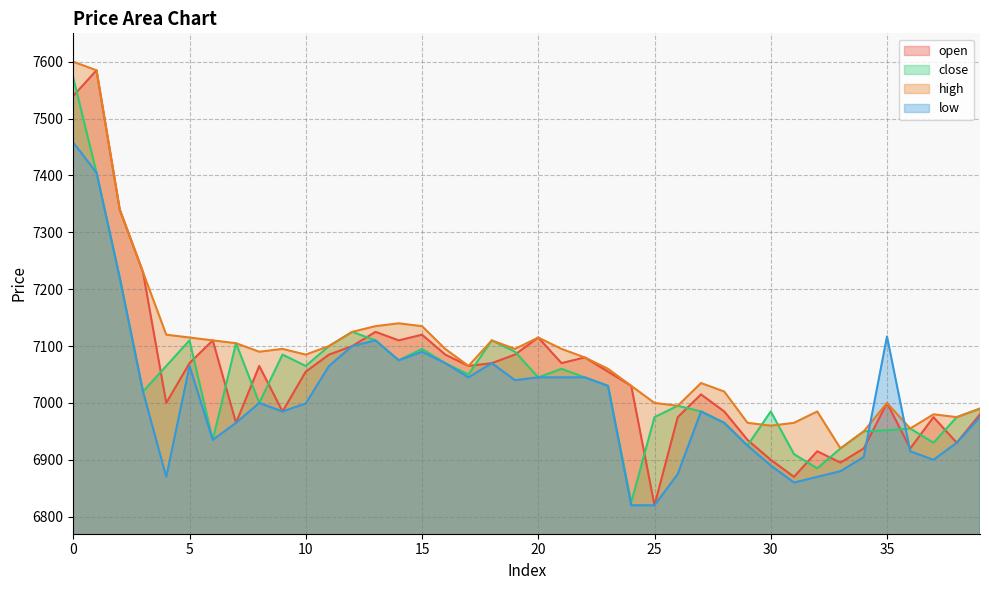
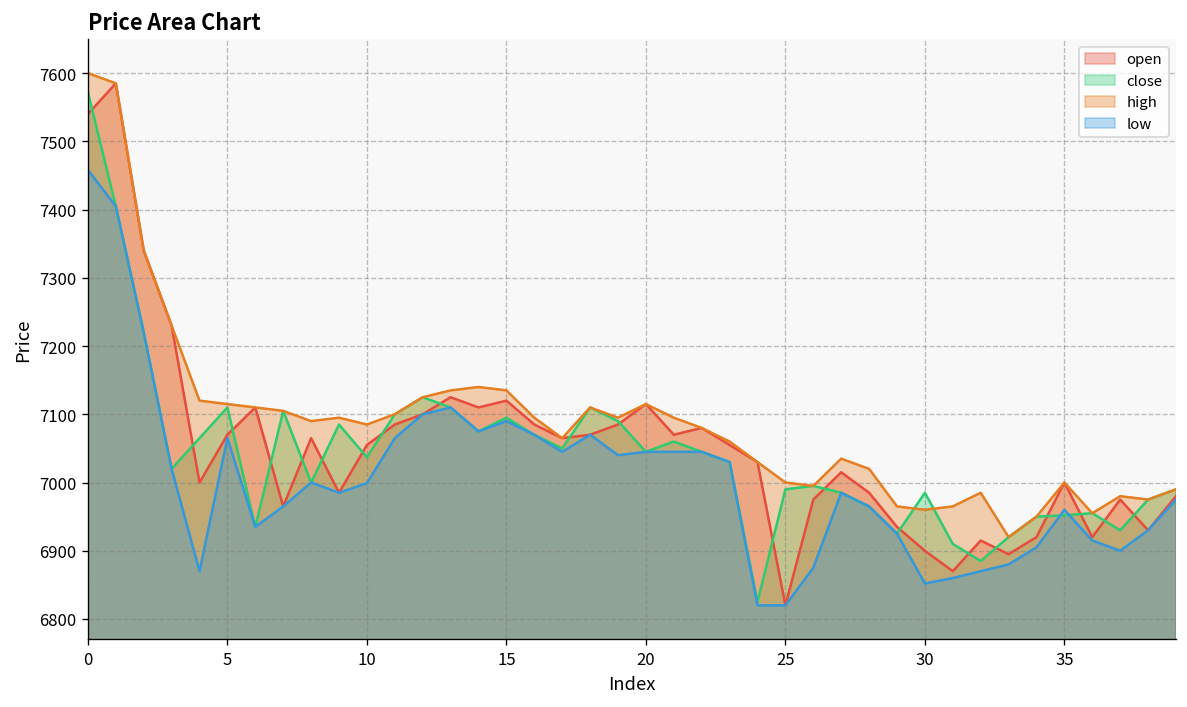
  {
    "close": {
      "0": 7570,
      "5": 7110,
-     "10": 7070,
+     "10": 7040,
      "15": 7100,
-     "25": 6980,
+     "25": 6990,
      "30": 6990,
      "35": 6950
    },
    "low": {
      "0": 7460,
      "5": 7070,
      "10": 7000,
      "15": 7090,
-     "30": 6890,
-     "35": 7120
+     "30": 6850,
+     "35": 6960
    }
  }
